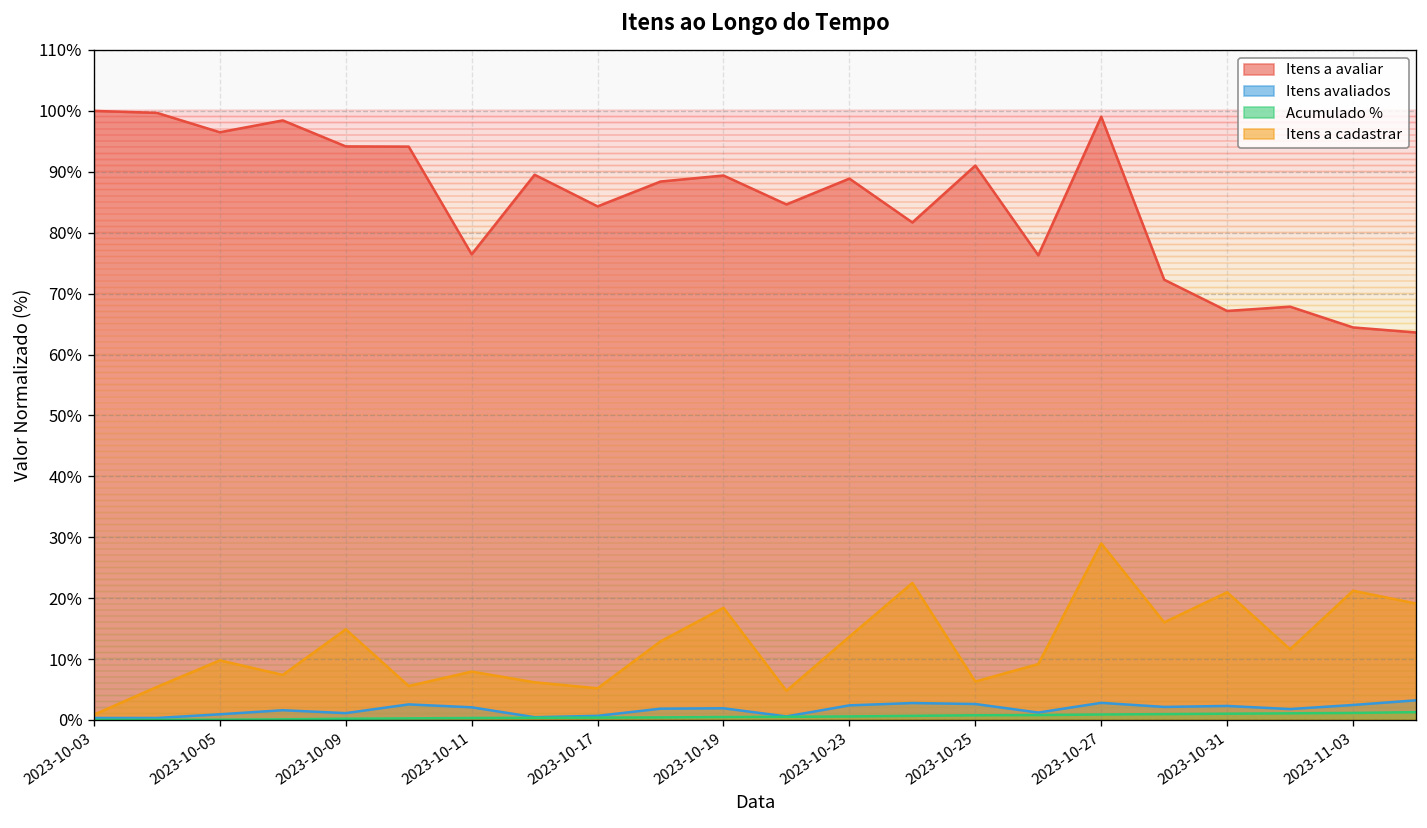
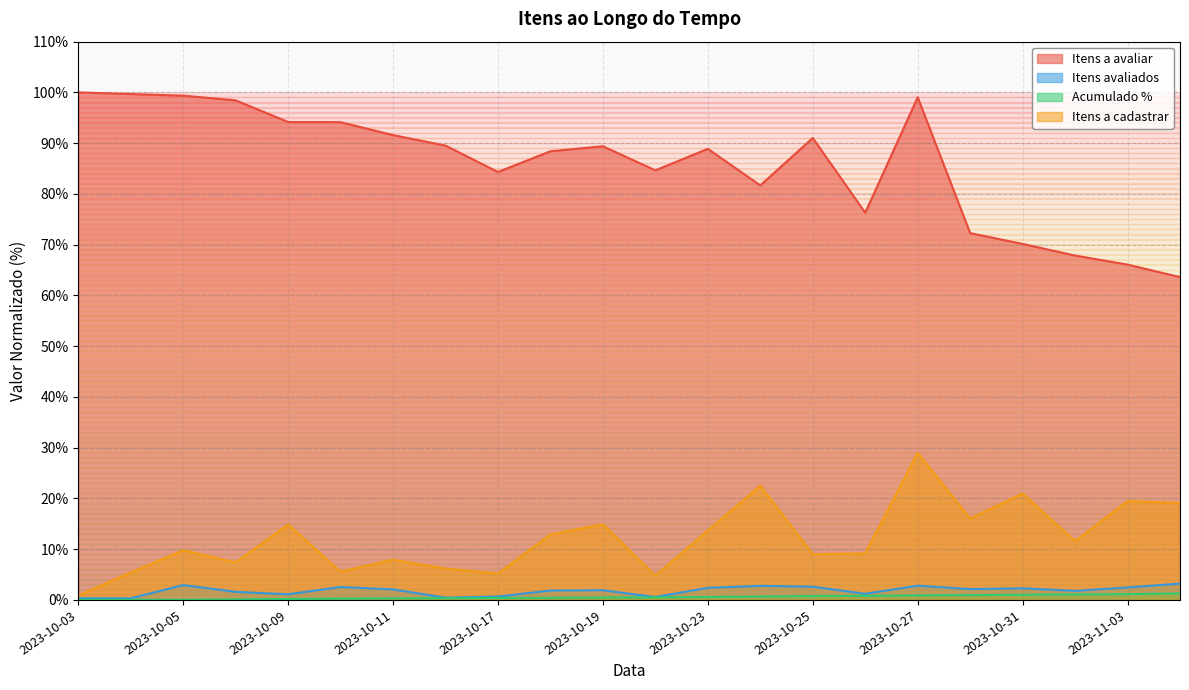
  {
    "Itens a avaliar": {
      "2023-10-03": "100%",
-     "2023-10-05": "96%",
+     "2023-10-05": "99%",
      "2023-10-09": "94%",
-     "2023-10-11": "76%",
+     "2023-10-11": "92%",
      "2023-10-17": "84%",
      "2023-10-19": "89%",
      "2023-10-23": "89%",
      "2023-10-25": "91%",
      "2023-10-27": "99%",
-     "2023-10-31": "67%",
-     "2023-11-03": "64%"
+     "2023-10-31": "70%",
+     "2023-11-03": "66%"
    },
    "Itens avaliados": {
-     "2023-10-05": "1%",
+     "2023-10-05": "3%",
      "2023-10-09": "1%",
      "2023-10-11": "2%",
      "2023-10-19": "2%",
      "2023-10-23": "2%",
      "2023-10-25": "3%",
      "2023-10-27": "3%",
      "2023-10-31": "2%",
      "2023-11-03": "2%"
    },
    "Acumulado %": {
      "2023-10-05": "0%",
      "2023-10-09": "0%",
      "2023-10-11": "0%",
      "2023-10-19": "0%",
      "2023-10-23": "1%",
      "2023-10-25": "1%",
      "2023-10-27": "1%",
      "2023-10-31": "1%",
      "2023-11-03": "1%"
    },
    "Itens a cadastrar": {
      "2023-10-03": "1%",
      "2023-10-05": "10%",
      "2023-10-09": "15%",
      "2023-10-11": "8%",
      "2023-10-17": "5%",
-     "2023-10-19": "18%",
+     "2023-10-19": "15%",
      "2023-10-23": "14%",
-     "2023-10-25": "6%",
+     "2023-10-25": "9%",
      "2023-10-27": "29%",
      "2023-10-31": "21%",
-     "2023-11-03": "21%"
+     "2023-11-03": "19%"
    }
  }
